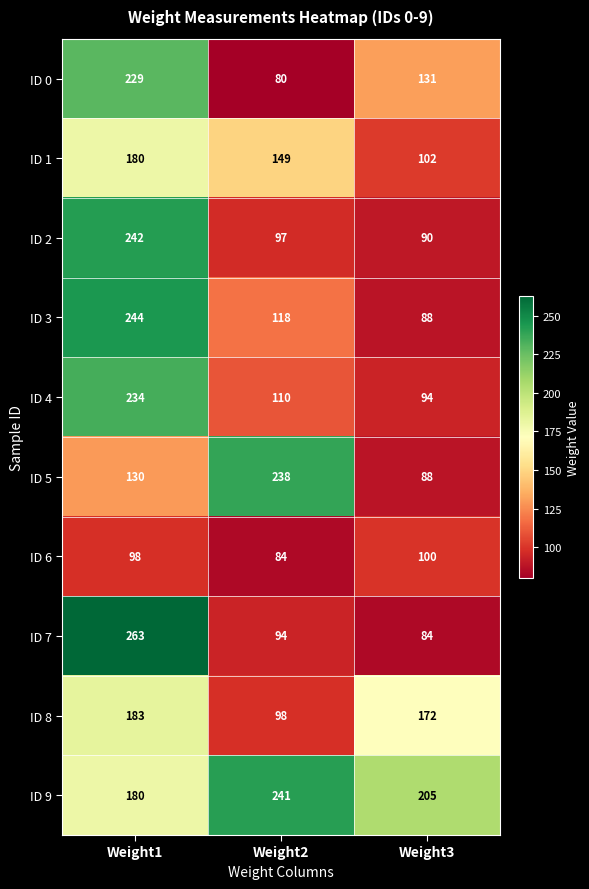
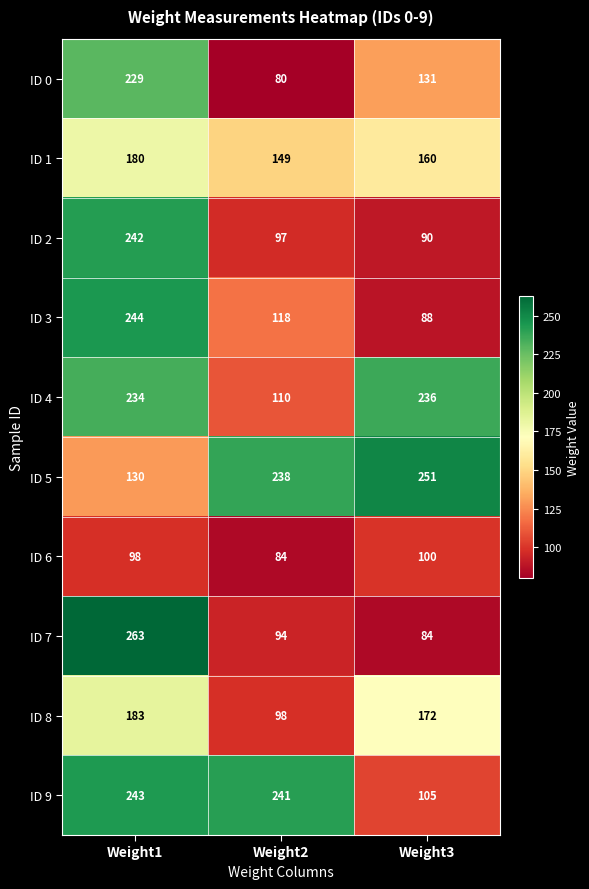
  {
    "ID 0": {
      "Weight1": 229,
      "Weight2": 80,
      "Weight3": 131
    },
    "ID 1": {
      "Weight1": 180,
      "Weight2": 149,
-     "Weight3": 102
+     "Weight3": 160
    },
    "ID 2": {
      "Weight1": 242,
      "Weight2": 97,
      "Weight3": 90
    },
    "ID 3": {
      "Weight1": 244,
      "Weight2": 118,
      "Weight3": 88
    },
    "ID 4": {
      "Weight1": 234,
      "Weight2": 110,
-     "Weight3": 94
+     "Weight3": 236
    },
    "ID 5": {
      "Weight1": 130,
      "Weight2": 238,
-     "Weight3": 88
+     "Weight3": 251
    },
    "ID 6": {
      "Weight1": 98,
      "Weight2": 84,
      "Weight3": 100
    },
    "ID 7": {
      "Weight1": 263,
      "Weight2": 94,
      "Weight3": 84
    },
    "ID 8": {
      "Weight1": 183,
      "Weight2": 98,
      "Weight3": 172
    },
    "ID 9": {
-     "Weight1": 180,
+     "Weight1": 243,
      "Weight2": 241,
-     "Weight3": 205
+     "Weight3": 105
    }
  }
